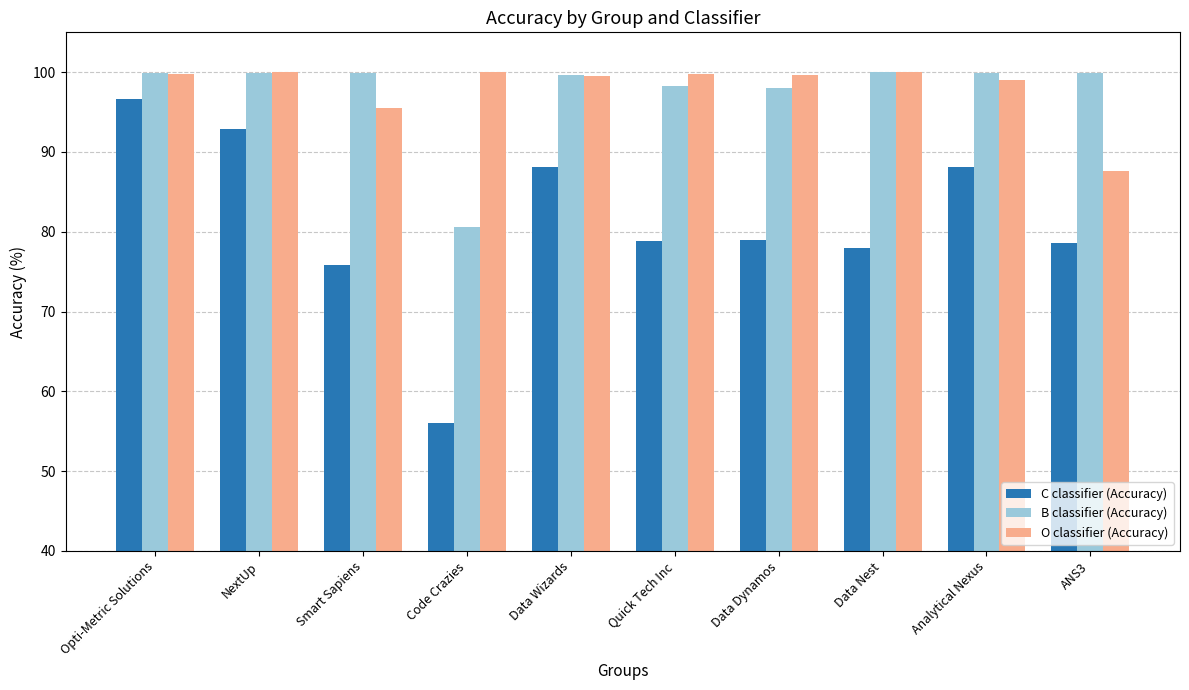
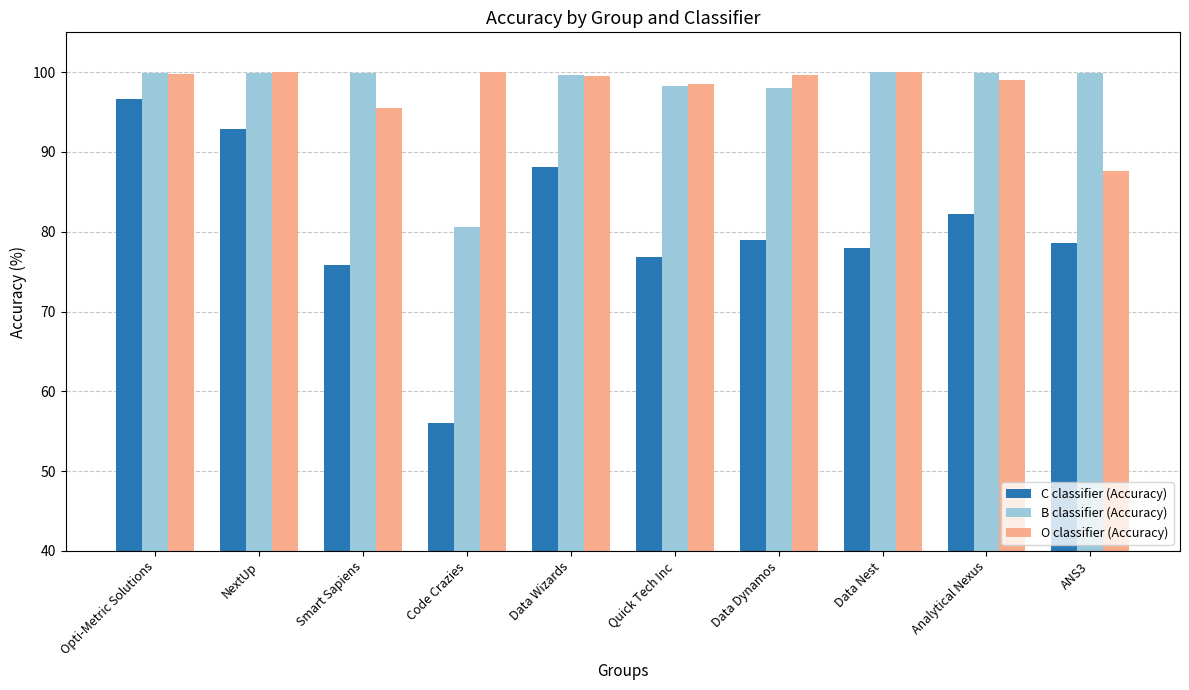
  {
    "C classifier (Accuracy)": {
      "Opti-Metric Solutions": 97,
      "NextUp": 93,
      "Smart Sapiens": 76,
      "Code Crazies": 56,
      "Data Wizards": 88,
-     "Quick Tech Inc": 79,
+     "Quick Tech Inc": 77,
      "Data Dynamos": 79,
      "Data Nest": 78,
-     "Analytical Nexus": 88,
+     "Analytical Nexus": 82,
      "ANS3": 79
    },
    "B classifier (Accuracy)": {
      "Opti-Metric Solutions": 100,
      "NextUp": 100,
      "Smart Sapiens": 100,
      "Code Crazies": 81,
      "Data Wizards": 100,
      "Quick Tech Inc": 98,
      "Data Dynamos": 98,
      "Data Nest": 100,
      "Analytical Nexus": 100,
      "ANS3": 100
    },
    "O classifier (Accuracy)": {
      "Opti-Metric Solutions": 100,
      "NextUp": 100,
      "Smart Sapiens": 96,
      "Code Crazies": 100,
      "Data Wizards": 100,
-     "Quick Tech Inc": 100,
+     "Quick Tech Inc": 99,
      "Data Dynamos": 100,
      "Data Nest": 100,
      "Analytical Nexus": 99,
      "ANS3": 88
    }
  }
